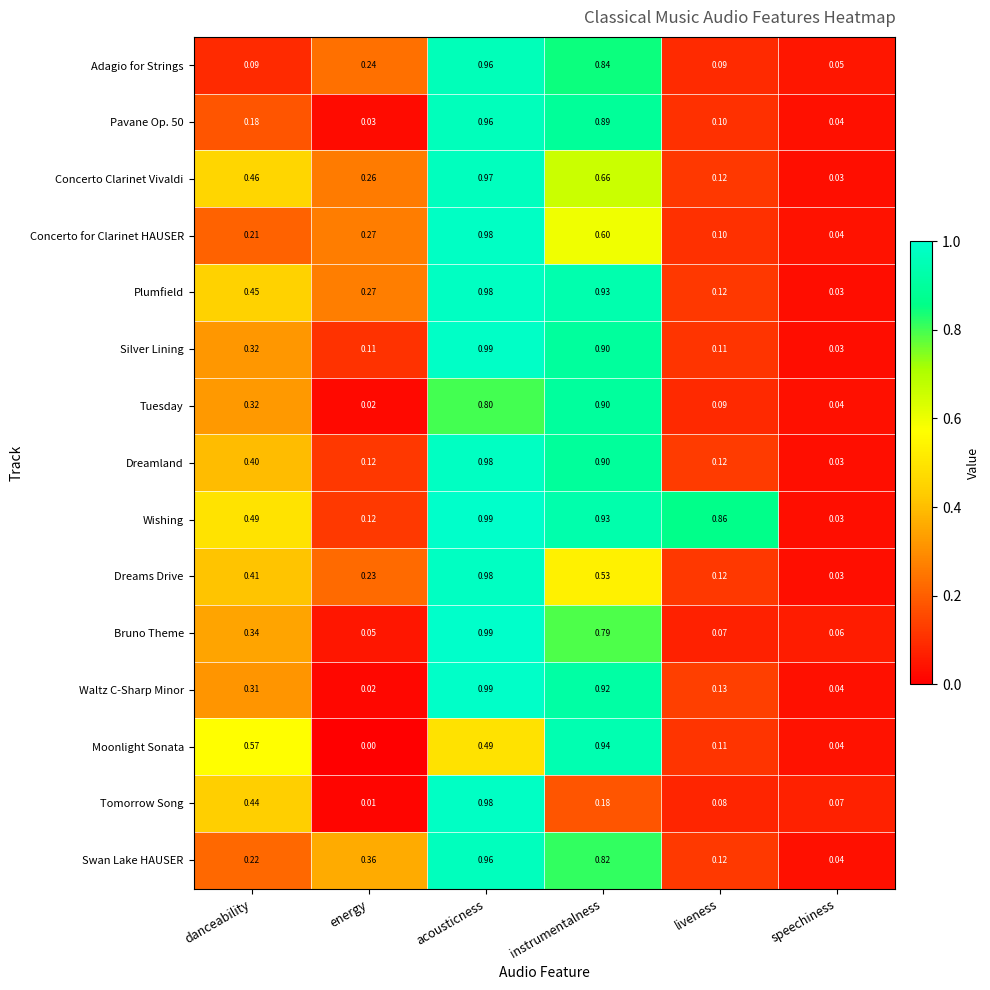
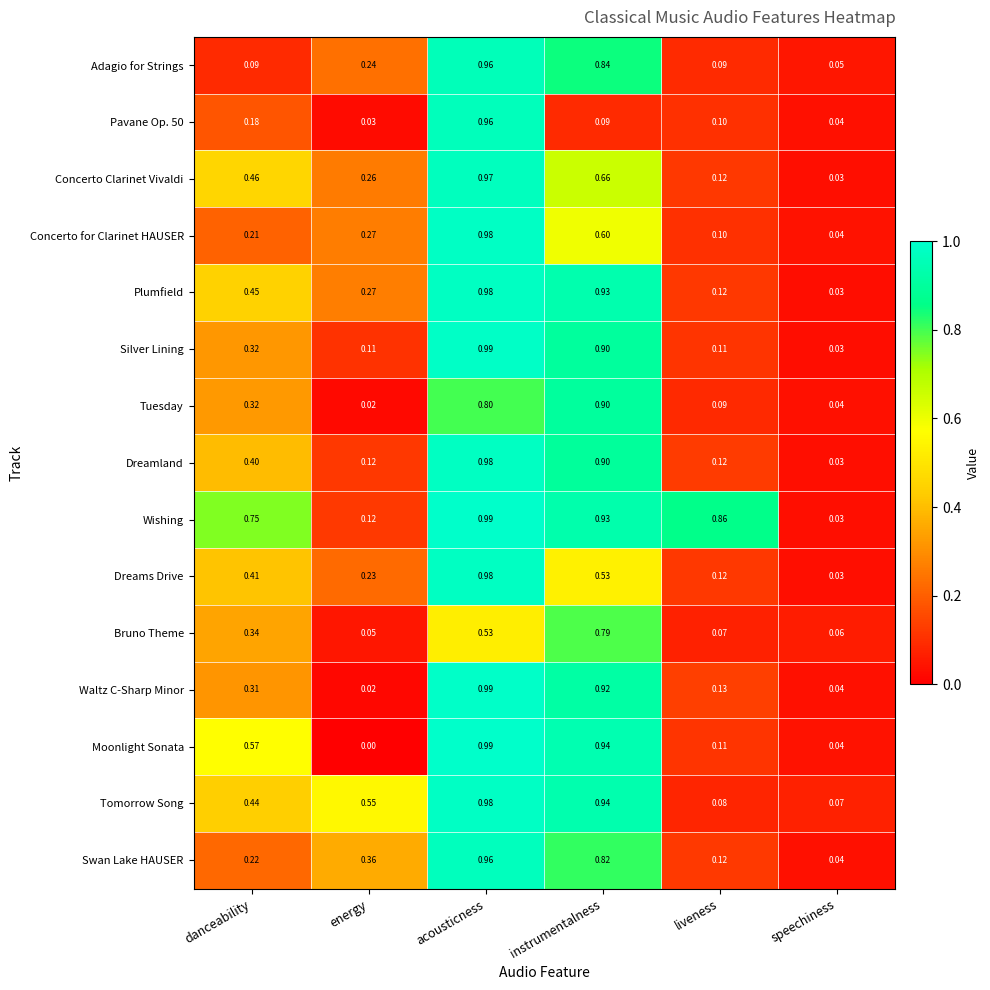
  {
    "Adagio for Strings": {
      "danceability": 0.09,
      "energy": 0.24,
      "acousticness": 0.96,
      "instrumentalness": 0.84,
      "liveness": 0.09,
      "speechiness": 0.05
    },
    "Pavane Op. 50": {
      "danceability": 0.18,
      "energy": 0.03,
      "acousticness": 0.96,
-     "instrumentalness": 0.89,
+     "instrumentalness": 0.09,
      "liveness": 0.10,
      "speechiness": 0.04
    },
    "Concerto Clarinet Vivaldi": {
      "danceability": 0.46,
      "energy": 0.26,
      "acousticness": 0.97,
      "instrumentalness": 0.66,
      "liveness": 0.12,
      "speechiness": 0.03
    },
    "Concerto for Clarinet HAUSER": {
      "danceability": 0.21,
      "energy": 0.27,
      "acousticness": 0.98,
      "instrumentalness": 0.60,
      "liveness": 0.10,
      "speechiness": 0.04
    },
    "Plumfield": {
      "danceability": 0.45,
      "energy": 0.27,
      "acousticness": 0.98,
      "instrumentalness": 0.93,
      "liveness": 0.12,
      "speechiness": 0.03
    },
    "Silver Lining": {
      "danceability": 0.32,
      "energy": 0.11,
      "acousticness": 0.99,
      "instrumentalness": 0.90,
      "liveness": 0.11,
      "speechiness": 0.03
    },
    "Tuesday": {
      "danceability": 0.32,
      "energy": 0.02,
      "acousticness": 0.80,
      "instrumentalness": 0.90,
      "liveness": 0.09,
      "speechiness": 0.04
    },
    "Dreamland": {
      "danceability": 0.40,
      "energy": 0.12,
      "acousticness": 0.98,
      "instrumentalness": 0.90,
      "liveness": 0.12,
      "speechiness": 0.03
    },
    "Wishing": {
-     "danceability": 0.49,
+     "danceability": 0.75,
      "energy": 0.12,
      "acousticness": 0.99,
      "instrumentalness": 0.93,
      "liveness": 0.86,
      "speechiness": 0.03
    },
    "Dreams Drive": {
      "danceability": 0.41,
      "energy": 0.23,
      "acousticness": 0.98,
      "instrumentalness": 0.53,
      "liveness": 0.12,
      "speechiness": 0.03
    },
    "Bruno Theme": {
      "danceability": 0.34,
      "energy": 0.05,
-     "acousticness": 0.99,
+     "acousticness": 0.53,
      "instrumentalness": 0.79,
      "liveness": 0.07,
      "speechiness": 0.06
    },
    "Waltz C-Sharp Minor": {
      "danceability": 0.31,
      "energy": 0.02,
      "acousticness": 0.99,
      "instrumentalness": 0.92,
      "liveness": 0.13,
      "speechiness": 0.04
    },
    "Moonlight Sonata": {
      "danceability": 0.57,
      "energy": 0.00,
-     "acousticness": 0.49,
+     "acousticness": 0.99,
      "instrumentalness": 0.94,
      "liveness": 0.11,
      "speechiness": 0.04
    },
    "Tomorrow Song": {
      "danceability": 0.44,
-     "energy": 0.01,
+     "energy": 0.55,
      "acousticness": 0.98,
-     "instrumentalness": 0.18,
+     "instrumentalness": 0.94,
      "liveness": 0.08,
      "speechiness": 0.07
    },
    "Swan Lake HAUSER": {
      "danceability": 0.22,
      "energy": 0.36,
      "acousticness": 0.96,
      "instrumentalness": 0.82,
      "liveness": 0.12,
      "speechiness": 0.04
    }
  }
